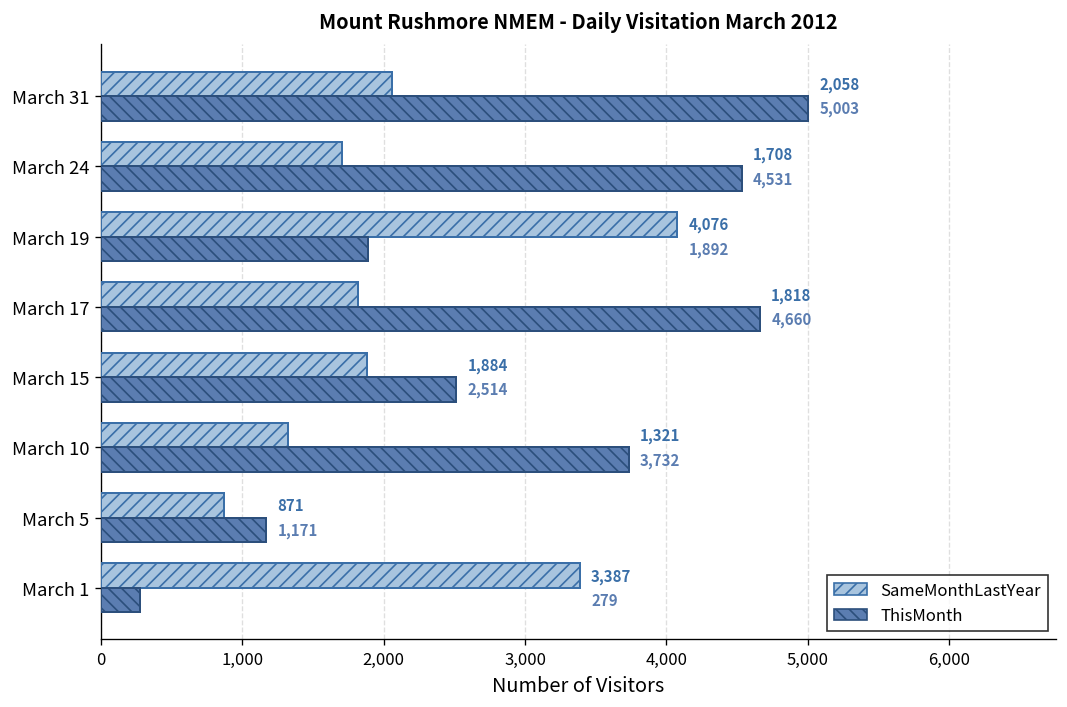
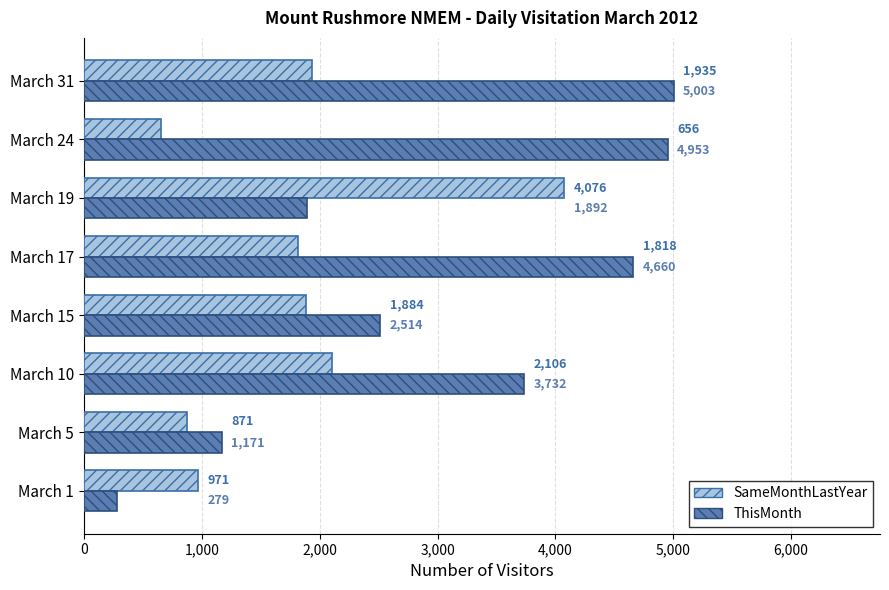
  {
    "SameMonthLastYear": {
-     "March 31": "2,058",
-     "March 24": "1,708",
+     "March 31": "1,935",
+     "March 24": "656",
      "March 19": "4,076",
-     "March 10": "1,321",
-     "March 1": "3,387"
+     "March 10": "2,106",
+     "March 1": "971"
    },
    "ThisMonth": {
      "March 31": "5,003",
-     "March 24": "4,531",
+     "March 24": "4,953",
      "March 17": "4,660",
      "March 15": "2,514",
      "March 10": "3,732",
      "March 5": "1,171"
    }
  }
